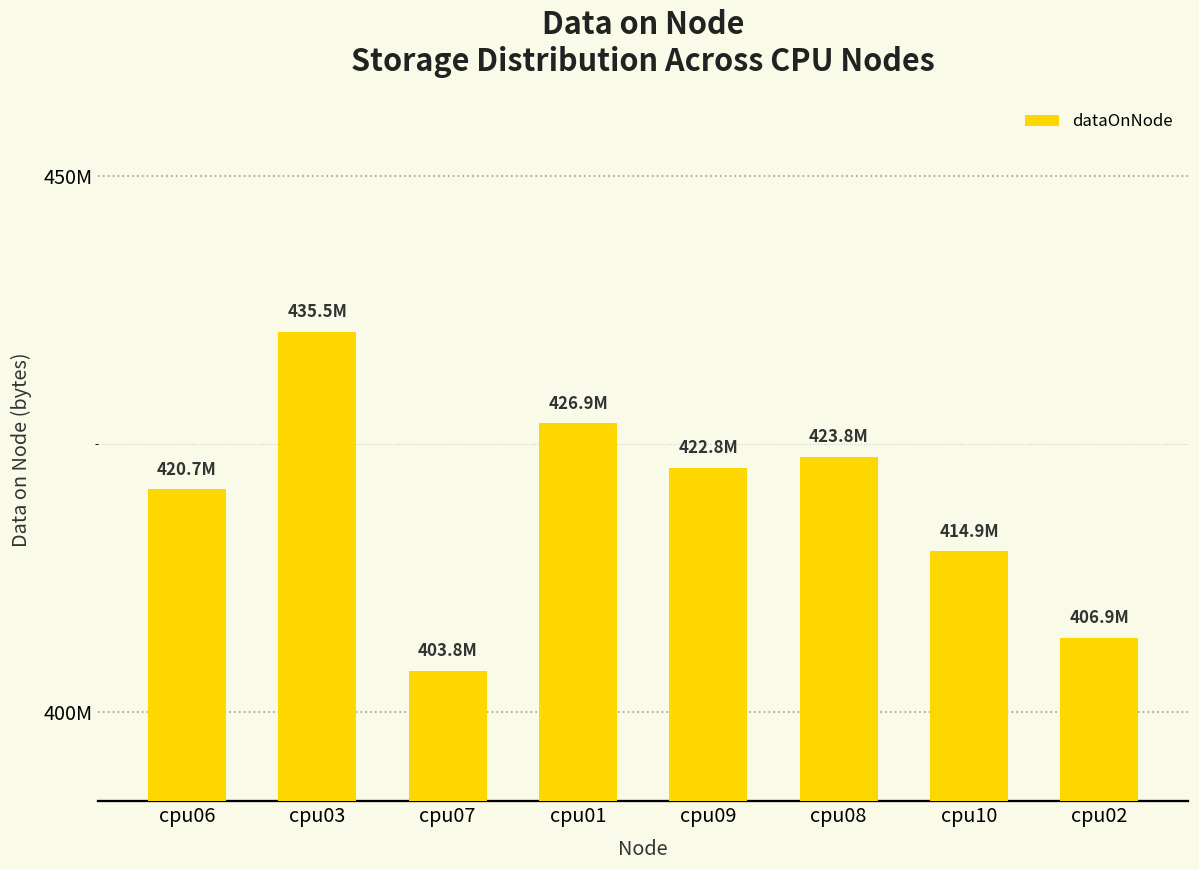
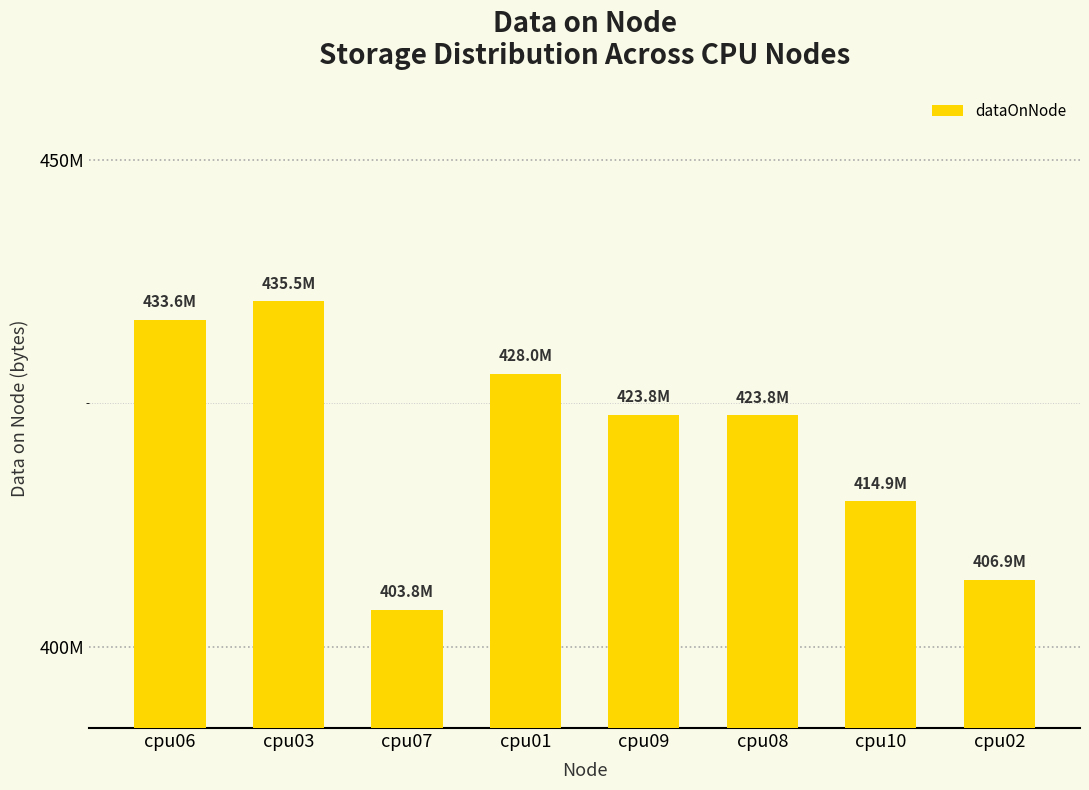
  {
-   "cpu06": "420.7M",
+   "cpu06": "433.6M",
    "cpu03": "435.5M",
    "cpu07": "403.8M",
-   "cpu01": "426.9M",
-   "cpu09": "422.8M",
+   "cpu01": "428.0M",
+   "cpu09": "423.8M",
    "cpu08": "423.8M",
    "cpu10": "414.9M",
    "cpu02": "406.9M"
  }
